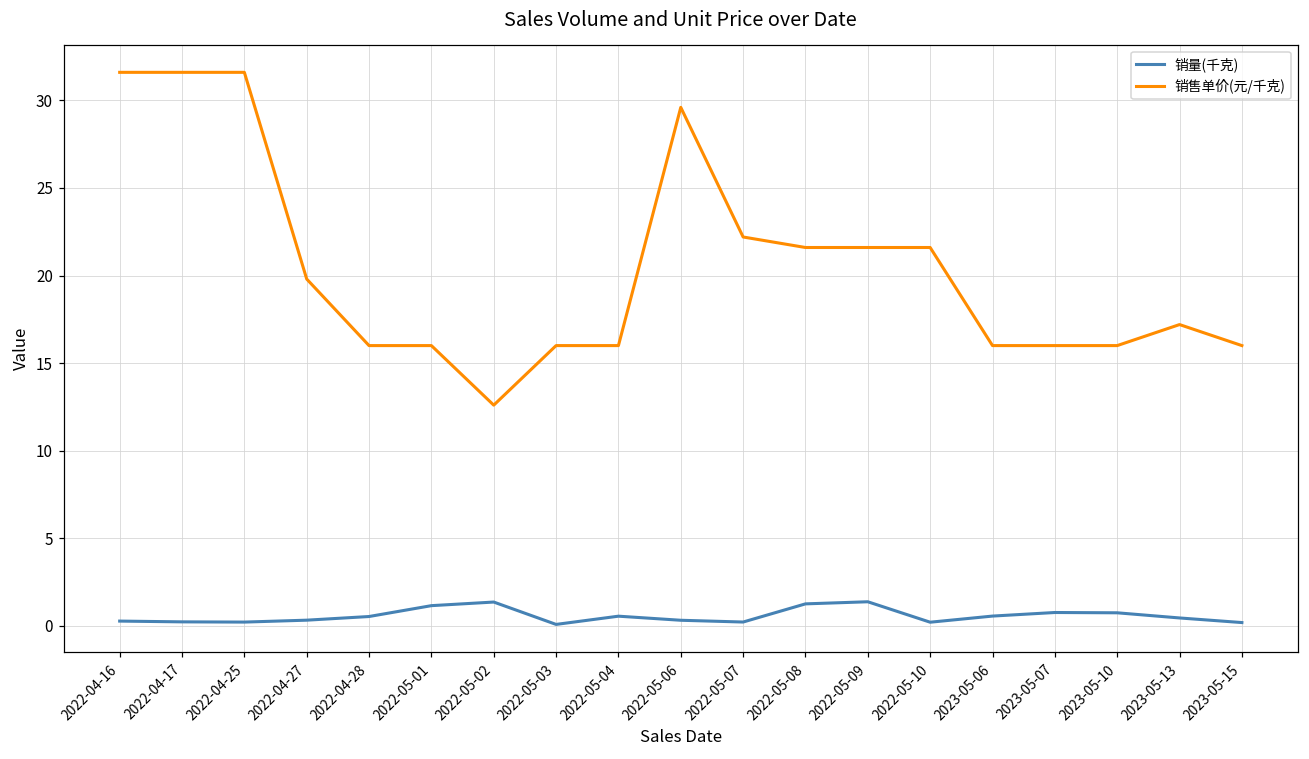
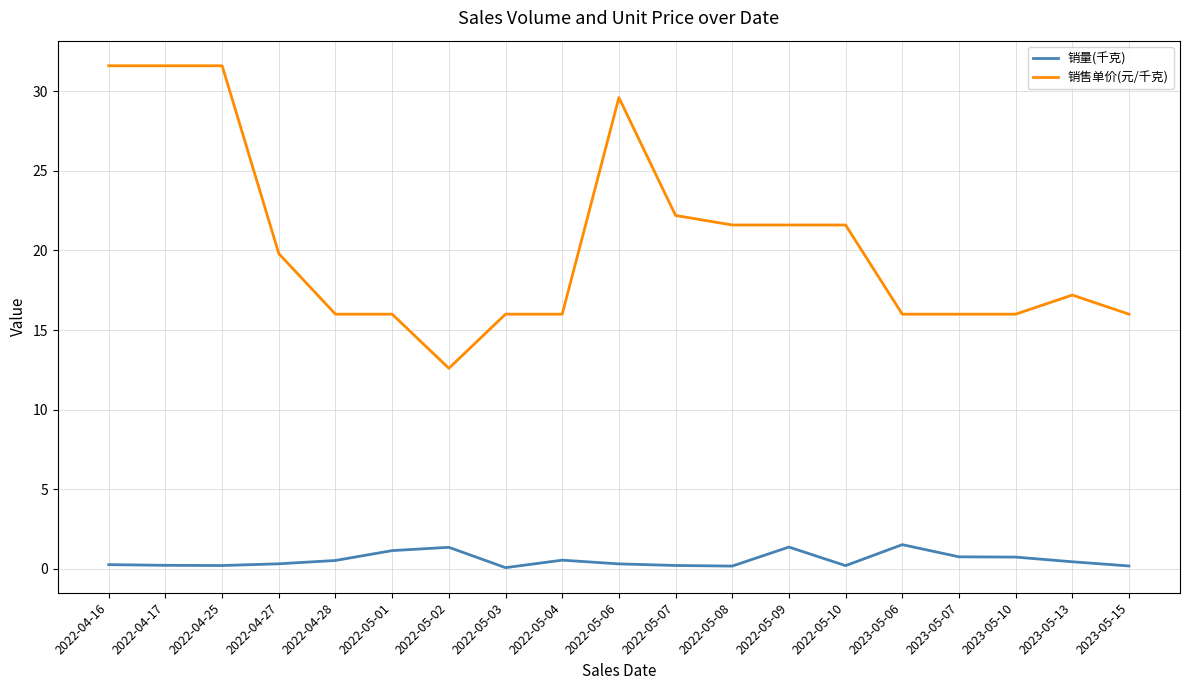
  {
    "销量(千克)": {
      "2022-04-16": 0.3,
      "2022-04-17": 0.2,
      "2022-04-25": 0.2,
      "2022-04-27": 0.3,
      "2022-04-28": 0.5,
      "2022-05-01": 1.2,
      "2022-05-02": 1.4,
      "2022-05-03": 0.1,
      "2022-05-04": 0.6,
      "2022-05-06": 0.3,
      "2022-05-07": 0.2,
-     "2022-05-08": 1.3,
+     "2022-05-08": 0.2,
      "2022-05-09": 1.4,
      "2022-05-10": 0.2,
-     "2023-05-06": 0.6,
+     "2023-05-06": 1.5,
      "2023-05-07": 0.8,
      "2023-05-10": 0.7,
      "2023-05-13": 0.5,
      "2023-05-15": 0.2
    },
    "销售单价(元/千克)": {
      "2022-04-16": 31.6,
      "2022-04-17": 31.6,
      "2022-04-25": 31.6,
      "2022-04-27": 19.8,
      "2022-04-28": 16.0,
      "2022-05-01": 16.0,
      "2022-05-02": 12.6,
      "2022-05-03": 16.0,
      "2022-05-04": 16.0,
      "2022-05-06": 29.6,
      "2022-05-07": 22.2,
      "2022-05-08": 21.6,
      "2022-05-09": 21.6,
      "2022-05-10": 21.6,
      "2023-05-06": 16.0,
      "2023-05-07": 16.0,
      "2023-05-10": 16.0,
      "2023-05-13": 17.2,
      "2023-05-15": 16.0
    }
  }
